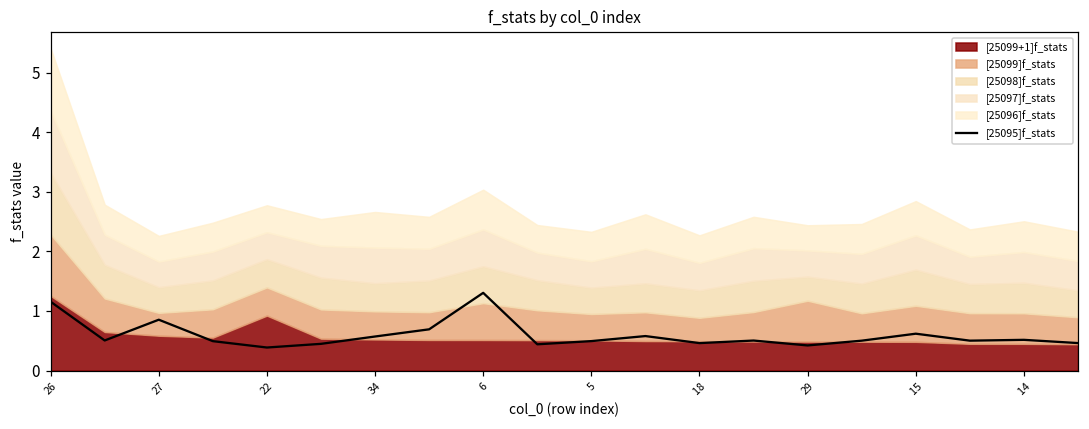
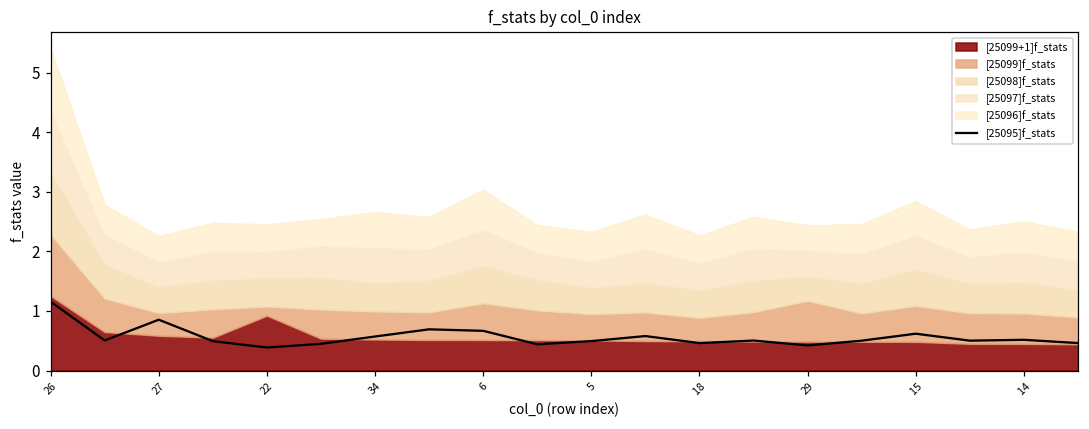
  {
    "[25095]f_stats": {
      "26": 1.2,
      "27": 0.9,
      "22": 0.4,
      "34": 0.6,
-     "6": 1.3,
+     "6": 0.7,
      "29": 0.4,
      "15": 0.6,
      "14": 0.5
    },
    "[25099+1]f_stats": {
      "26": 1.3,
      "27": 0.6,
      "22": 0.9,
      "34": 0.5,
      "6": 0.5,
      "29": 0.5,
      "15": 0.5,
      "14": 0.4
    },
    "[25099]f_stats": {
      "26": 1.0,
      "27": 0.4,
-     "22": 0.5,
+     "22": 0.2,
      "34": 0.5,
      "6": 0.6,
      "5": 0.4,
      "18": 0.4,
      "29": 0.7,
      "15": 0.6,
      "14": 0.5
    }
  }
